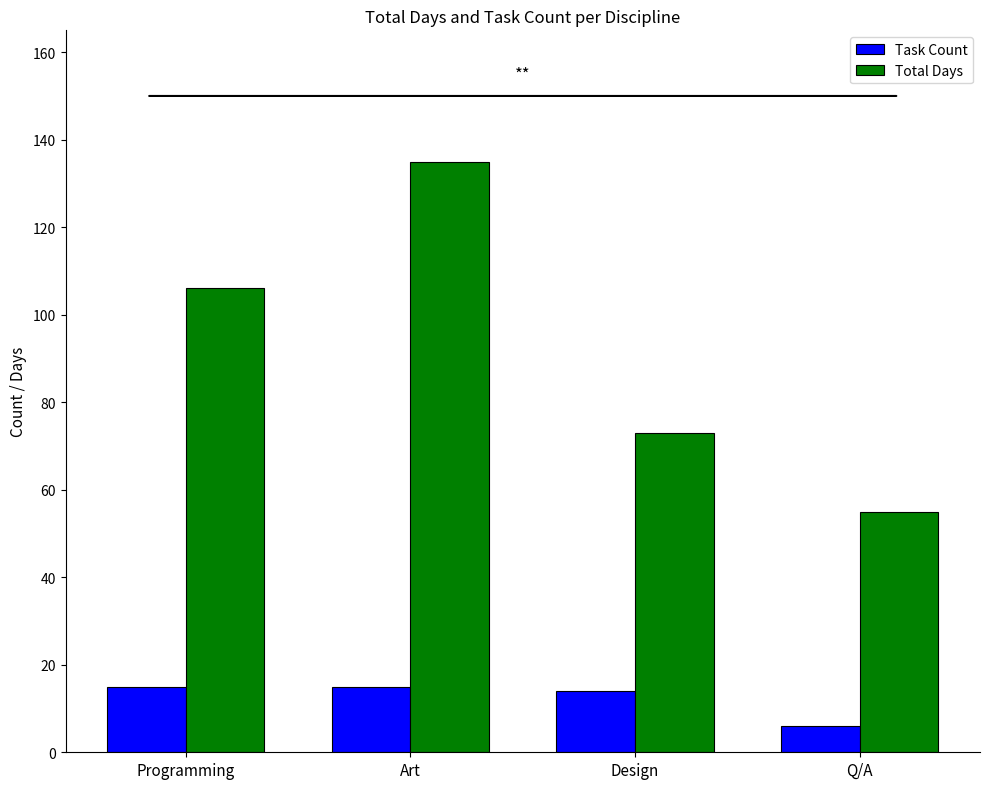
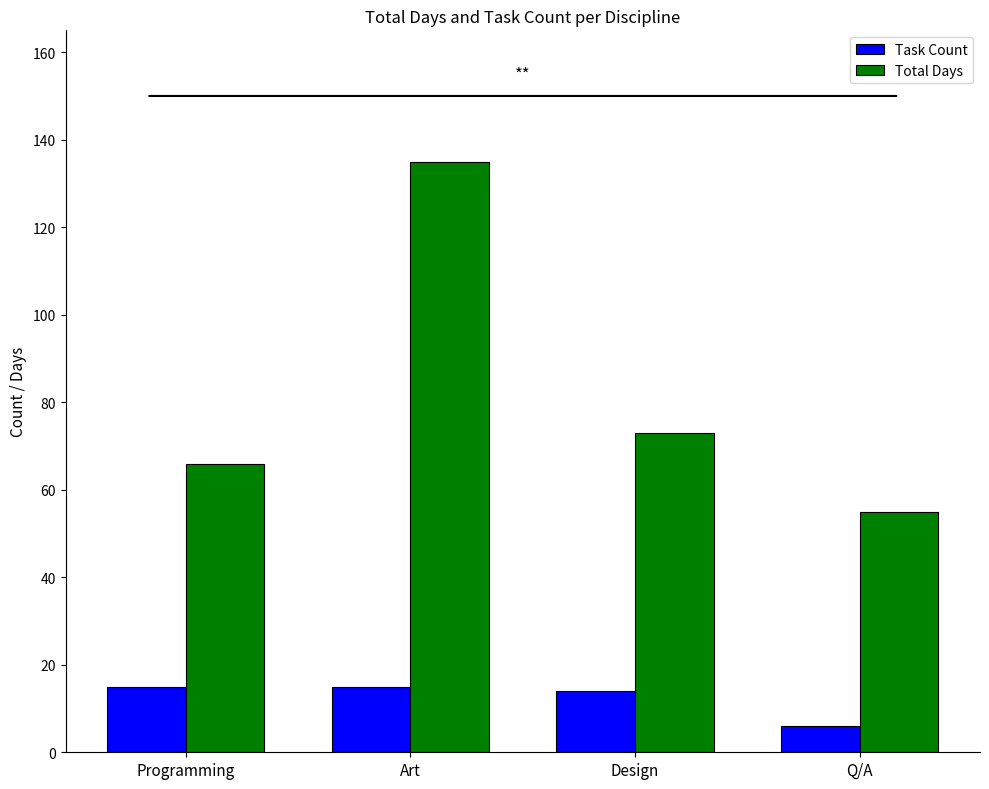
  {
    "Task Count": {
      "Programming": 15,
      "Art": 15,
      "Design": 14,
      "Q/A": 6
    },
    "Total Days": {
-     "Programming": 106,
+     "Programming": 66,
      "Art": 135,
      "Design": 73,
      "Q/A": 55
    }
  }
